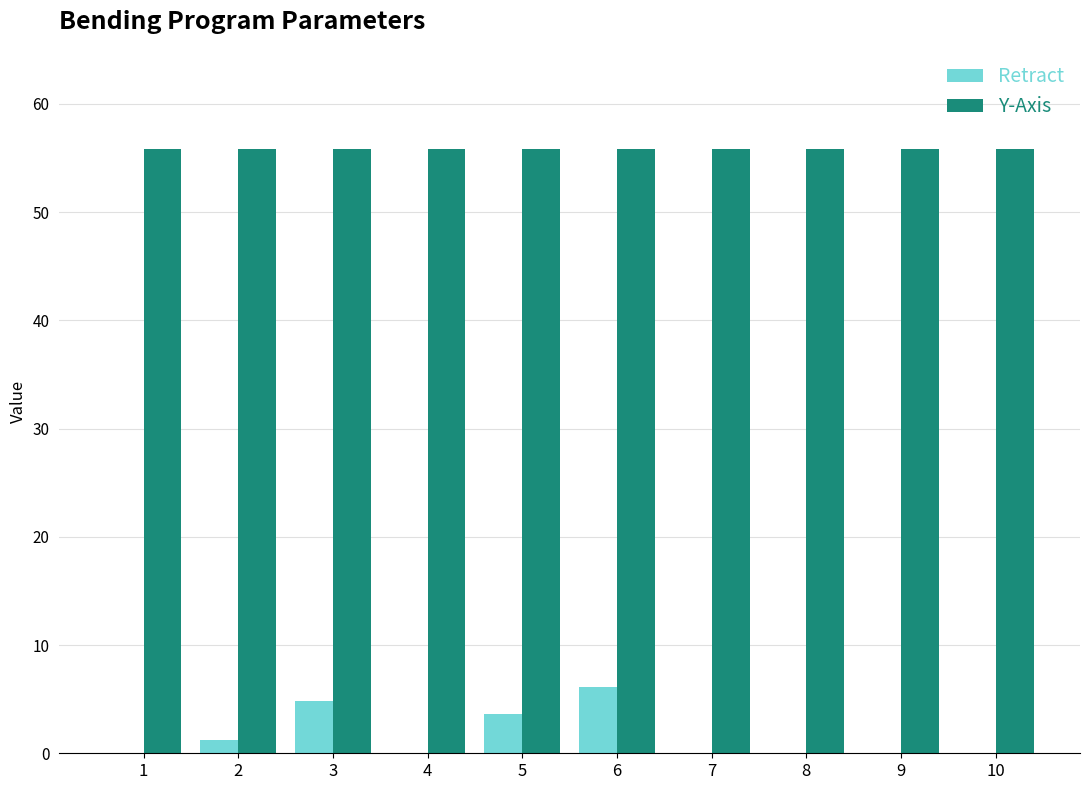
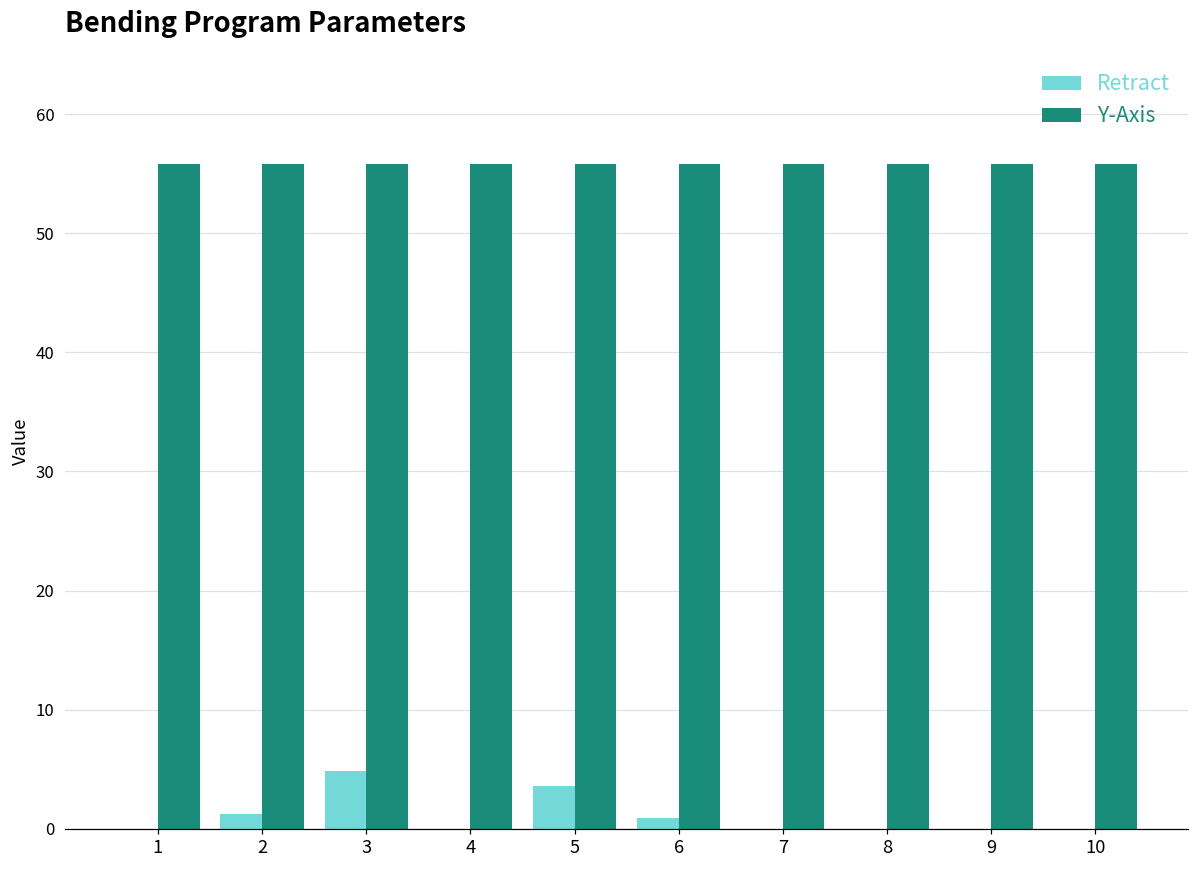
  {
    "Retract": {
      "1": 0.0,
      "2": 1.2,
      "3": 4.8,
      "4": 0.0,
      "5": 3.6,
-     "6": 6.1,
+     "6": 0.9,
      "7": 0.0,
      "8": 0.0,
      "9": 0.0,
      "10": 0.0
    },
    "Y-Axis": {
      "1": 55.9,
      "2": 55.9,
      "3": 55.9,
      "4": 55.9,
      "5": 55.9,
      "6": 55.9,
      "7": 55.9,
      "8": 55.9,
      "9": 55.9,
      "10": 55.9
    }
  }
